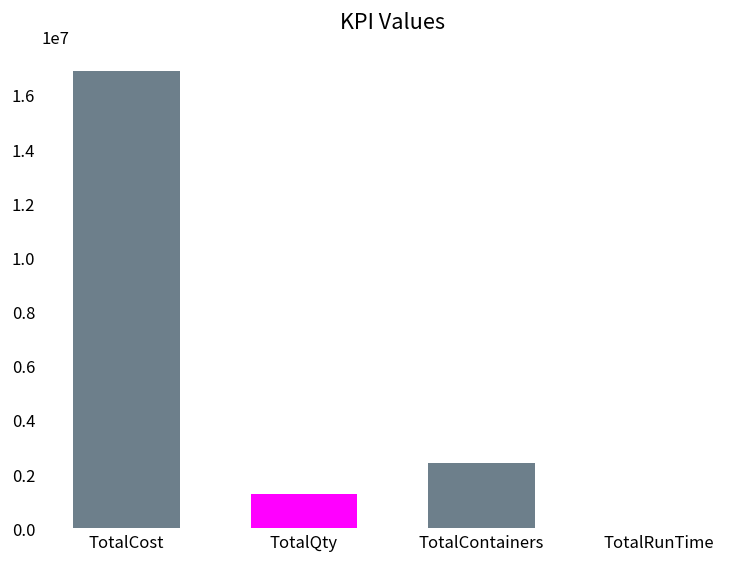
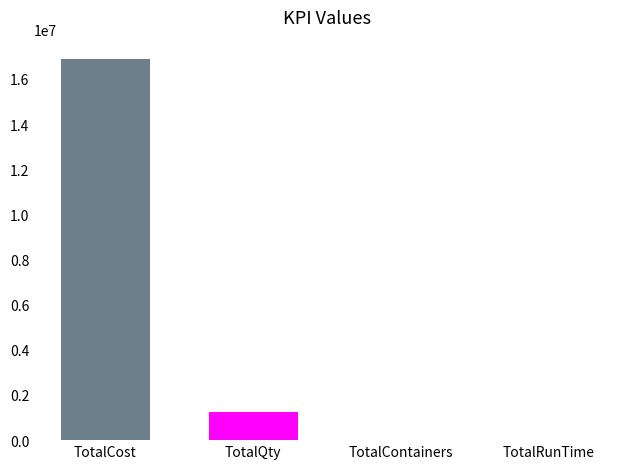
  {
    "TotalCost": 16900000,
    "TotalQty": 1300000,
-   "TotalContainers": 2400000,
+   "TotalContainers": 0,
    "TotalRunTime": 0
  }
